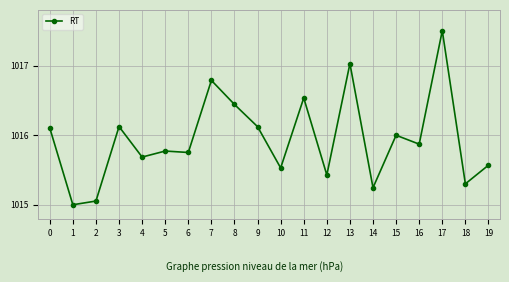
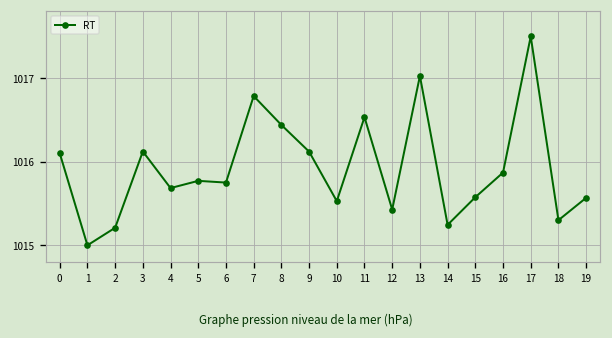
  {
    "0": 1016.1,
    "1": 1015.0,
-   "2": 1015.1,
+   "2": 1015.2,
    "3": 1016.1,
    "4": 1015.7,
    "5": 1015.8,
    "6": 1015.8,
    "7": 1016.8,
    "8": 1016.4,
    "9": 1016.1,
    "10": 1015.5,
    "11": 1016.5,
    "12": 1015.4,
    "13": 1017.0,
    "14": 1015.2,
-   "15": 1016.0,
+   "15": 1015.6,
    "16": 1015.9,
    "17": 1017.5,
    "18": 1015.3,
    "19": 1015.6
  }
